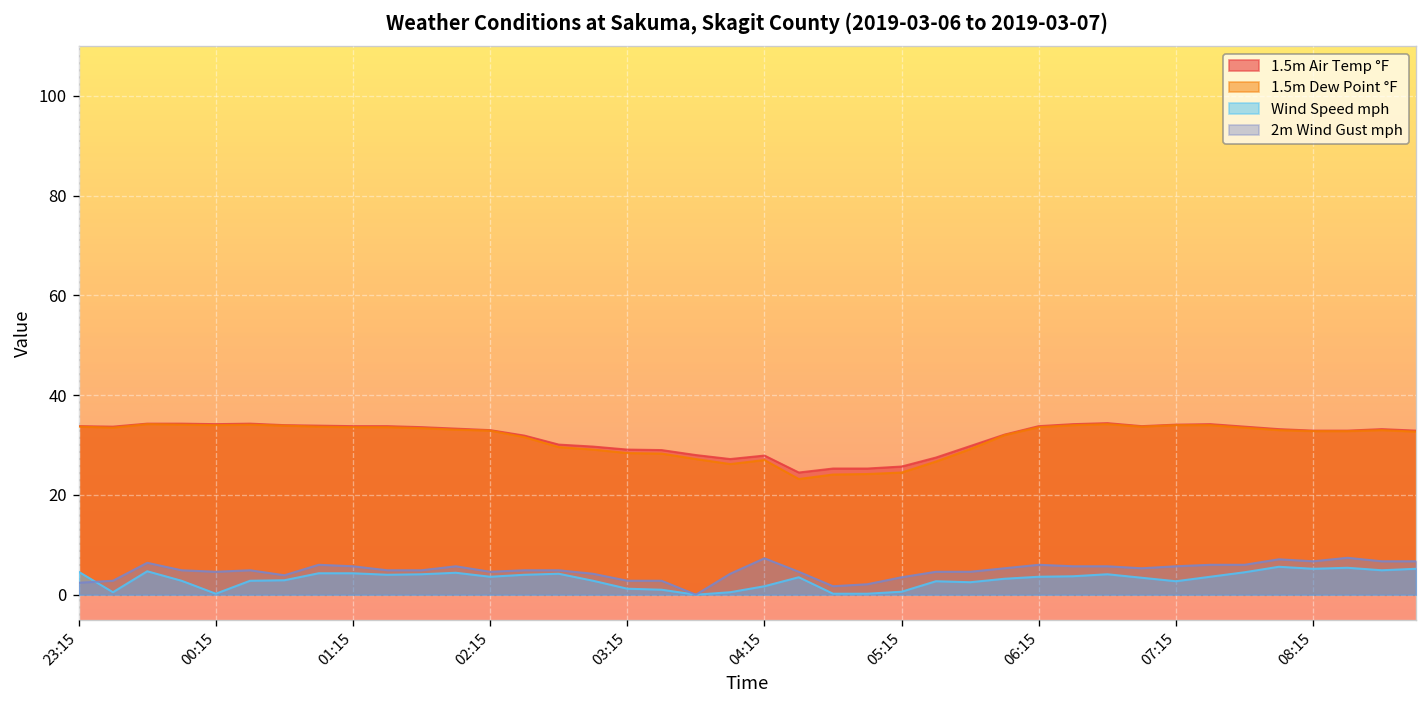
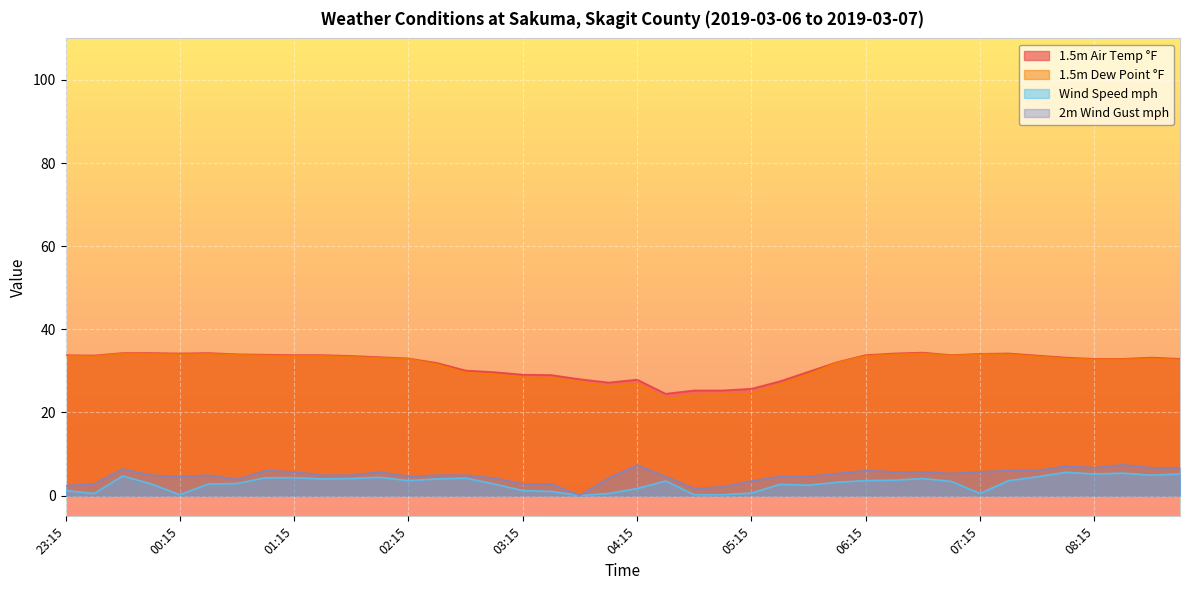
  {
    "1.5m Air Temp °F": {
      "03:15": 29,
      "04:15": 28,
      "05:15": 26
    },
    "1.5m Dew Point °F": {
      "03:15": 28,
      "04:15": 27,
      "05:15": 25
    },
    "Wind Speed mph": {
-     "23:15": 5,
+     "23:15": 1,
      "00:15": 0,
      "01:15": 4,
      "02:15": 4,
      "03:15": 1,
      "04:15": 2,
      "05:15": 1,
      "06:15": 4,
-     "07:15": 3,
+     "07:15": 1,
      "08:15": 5
    },
    "2m Wind Gust mph": {
      "23:15": 2,
      "00:15": 5,
      "01:15": 6,
      "02:15": 5,
      "03:15": 3,
      "04:15": 7,
      "05:15": 4,
      "06:15": 6,
      "07:15": 6,
      "08:15": 7
    }
  }
